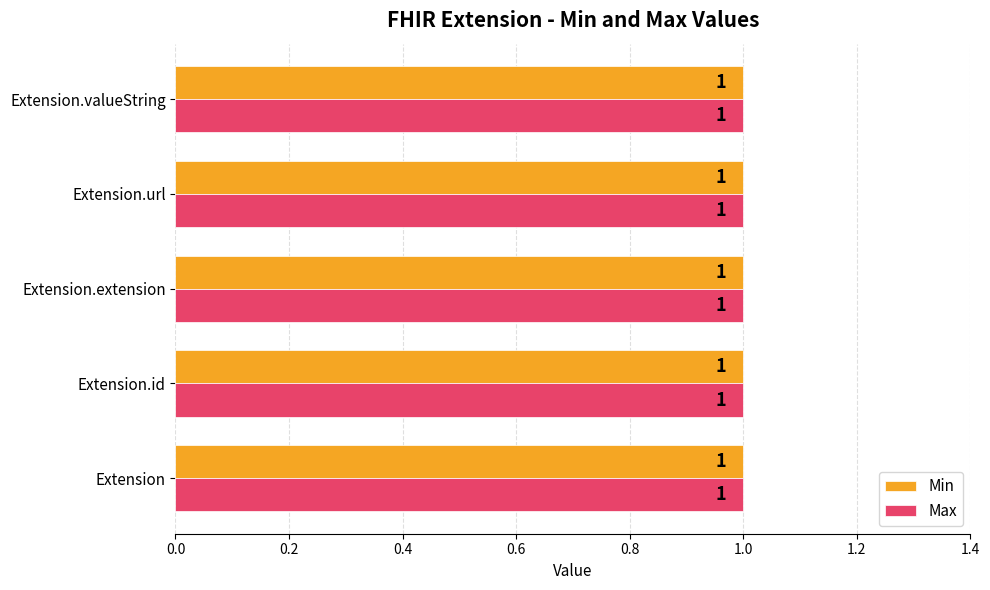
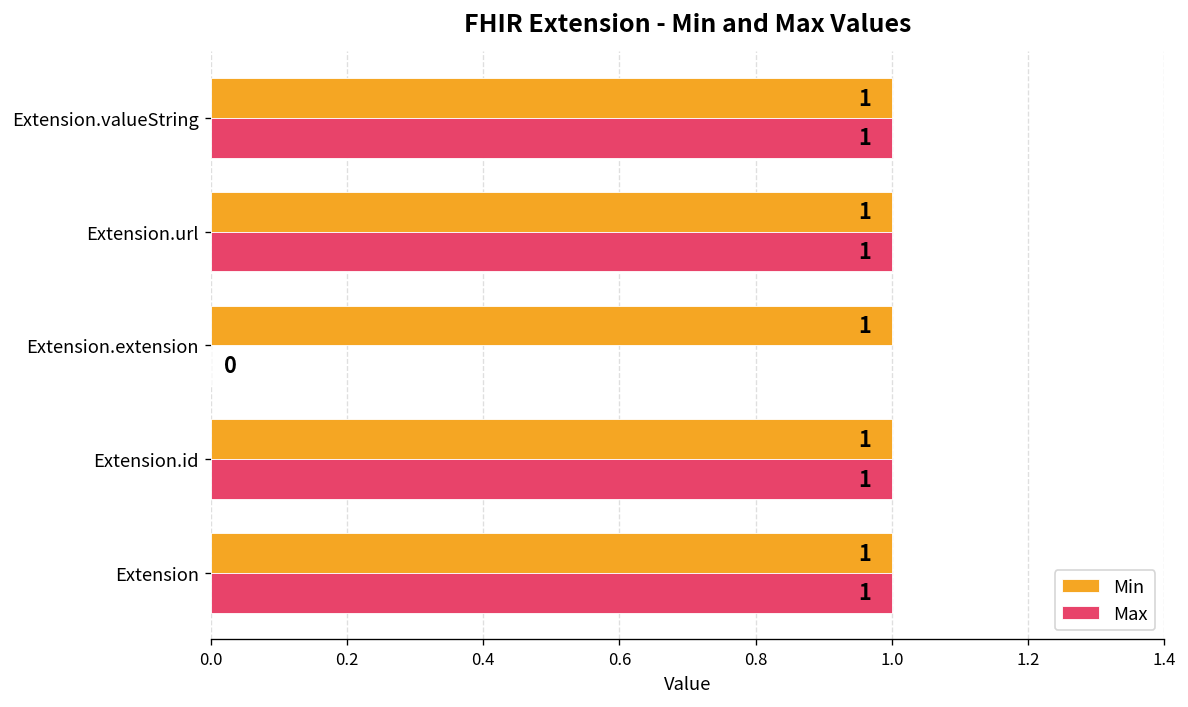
  {
    "Min": {
      "Extension.valueString": 1,
      "Extension.url": 1,
      "Extension.extension": 1,
      "Extension.id": 1,
      "Extension": 1
    },
    "Max": {
      "Extension.valueString": 1,
      "Extension.url": 1,
-     "Extension.extension": 1,
+     "Extension.extension": 0,
      "Extension.id": 1,
      "Extension": 1
    }
  }
